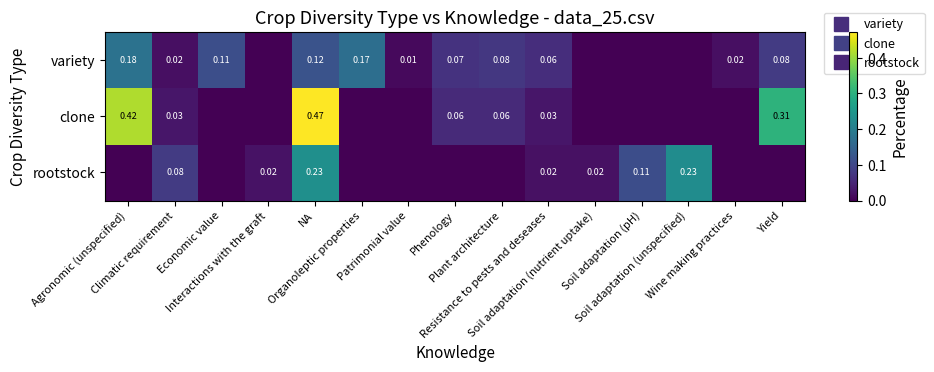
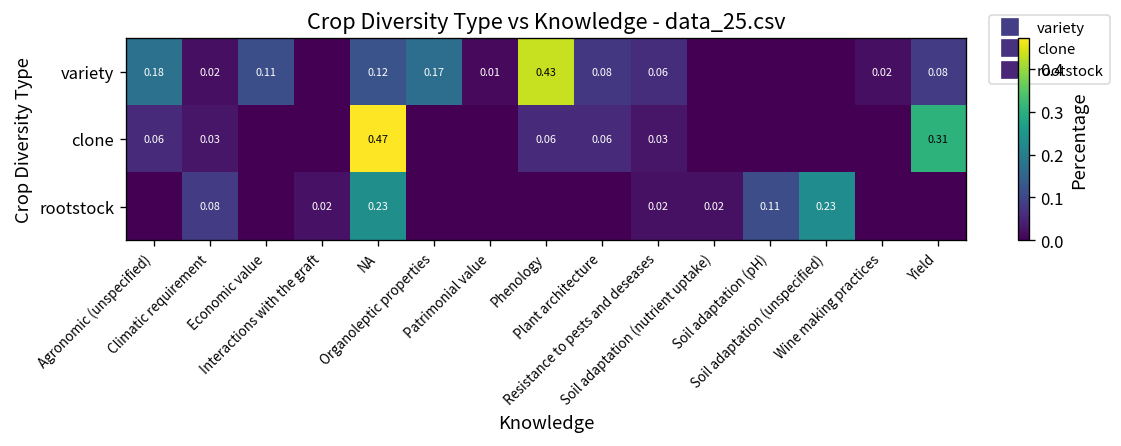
  {
    "variety": {
      "Agronomic (unspecified)": 0.18,
      "Climatic requirement": 0.02,
      "Economic value": 0.11,
      "NA": 0.12,
      "Organoleptic properties": 0.17,
      "Patrimonial value": 0.01,
-     "Phenology": 0.07,
+     "Phenology": 0.43,
      "Plant architecture": 0.08,
      "Resistance to pests and deseases": 0.06,
      "Wine making practices": 0.02,
      "Yield": 0.08
    },
    "clone": {
-     "Agronomic (unspecified)": 0.42,
+     "Agronomic (unspecified)": 0.06,
      "Climatic requirement": 0.03,
      "NA": 0.47,
      "Phenology": 0.06,
      "Plant architecture": 0.06,
      "Resistance to pests and deseases": 0.03,
      "Yield": 0.31
    },
    "rootstock": {
      "Climatic requirement": 0.08,
      "Interactions with the graft": 0.02,
      "NA": 0.23,
      "Resistance to pests and deseases": 0.02,
      "Soil adaptation (nutrient uptake)": 0.02,
      "Soil adaptation (pH)": 0.11,
      "Soil adaptation (unspecified)": 0.23
    }
  }
